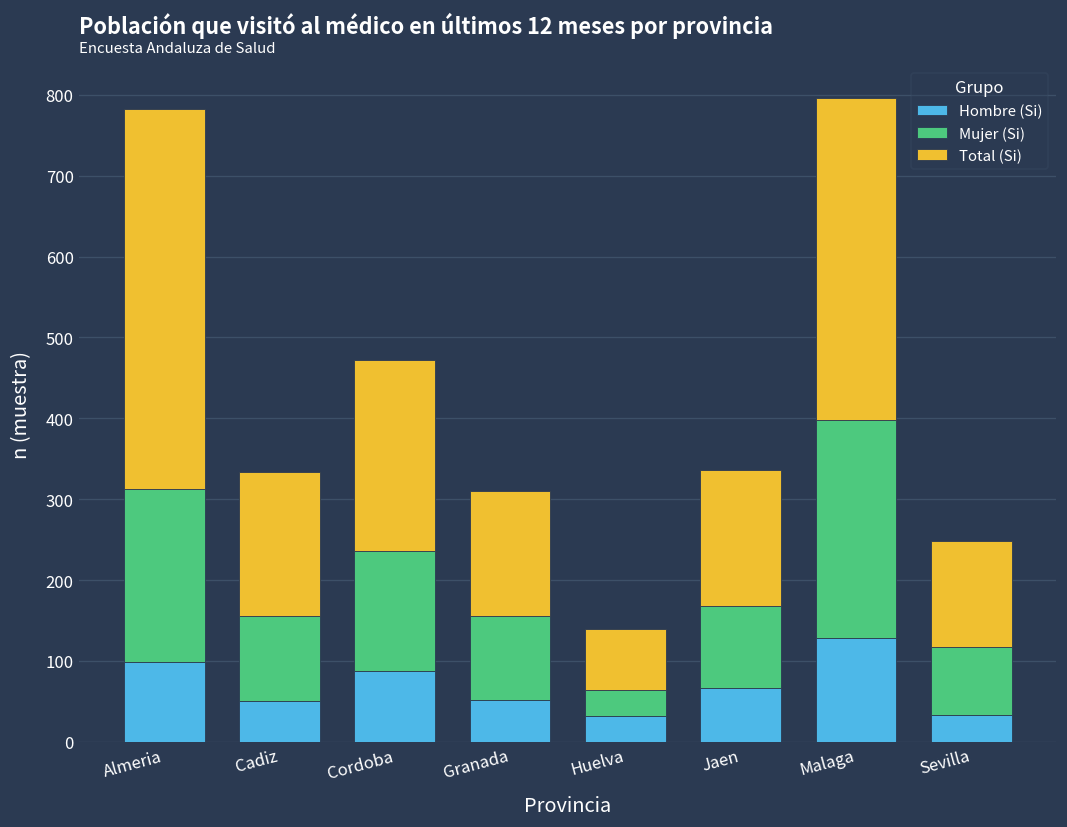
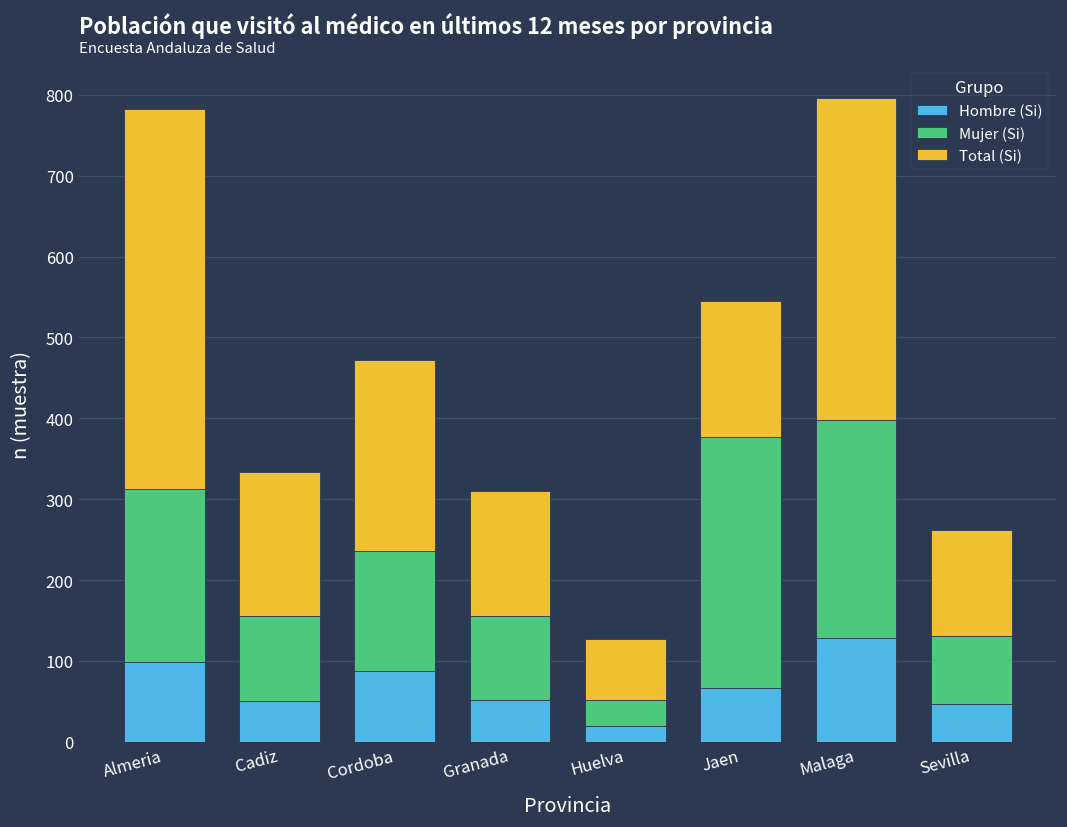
  {
    "Hombre (Si)": {
      "Almeria": 100,
      "Cadiz": 50,
      "Cordoba": 90,
      "Granada": 50,
-     "Huelva": 30,
+     "Huelva": 20,
      "Jaen": 70,
      "Malaga": 130,
-     "Sevilla": 30
+     "Sevilla": 50
    },
    "Mujer (Si)": {
      "Almeria": 210,
      "Cadiz": 110,
      "Cordoba": 150,
      "Granada": 100,
      "Huelva": 30,
-     "Jaen": 100,
+     "Jaen": 310,
      "Malaga": 270,
      "Sevilla": 80
    },
    "Total (Si)": {
      "Almeria": 470,
      "Cadiz": 180,
      "Cordoba": 240,
      "Granada": 160,
      "Huelva": 80,
      "Jaen": 170,
      "Malaga": 400,
      "Sevilla": 130
    }
  }
